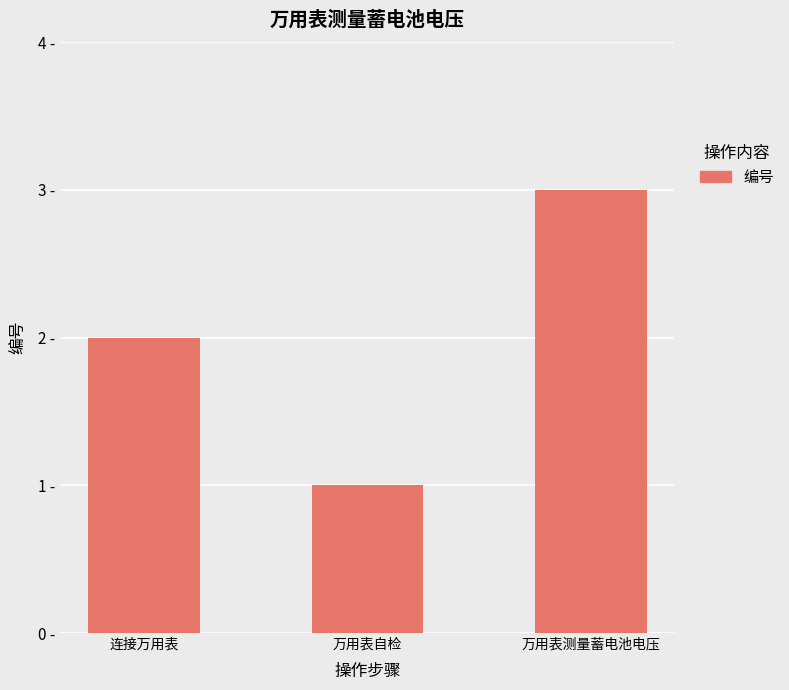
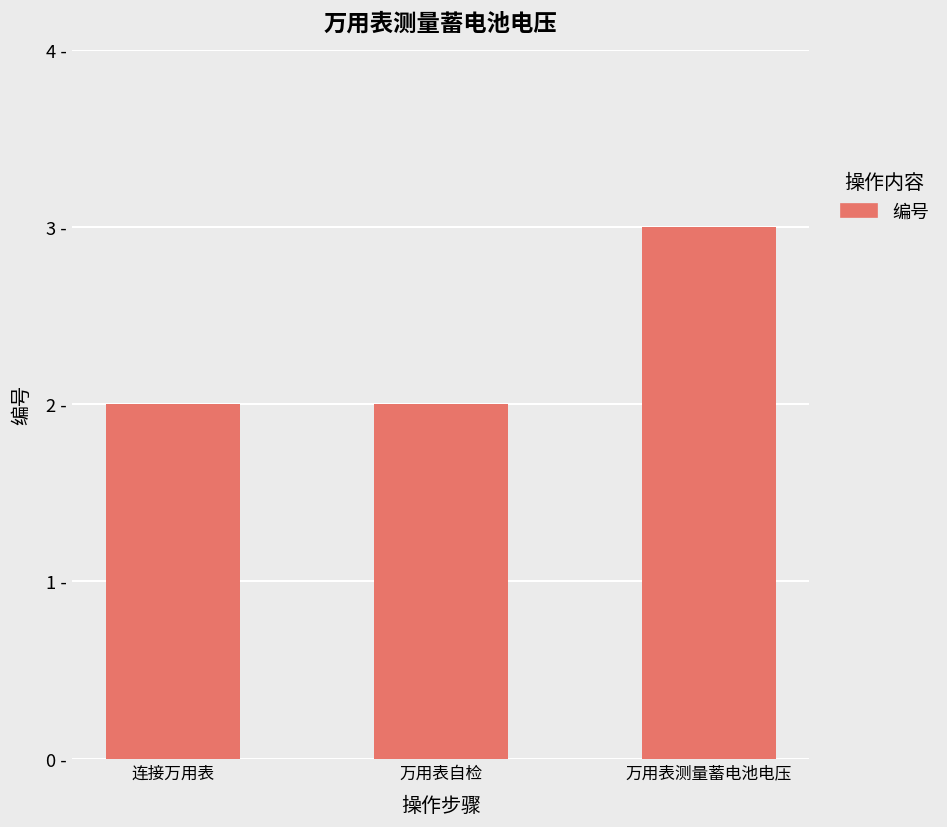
  {
    "连接万用表": "2 -",
-   "万用表自检": "1 -",
+   "万用表自检": "2 -",
    "万用表测量蓄电池电压": "3 -"
  }
